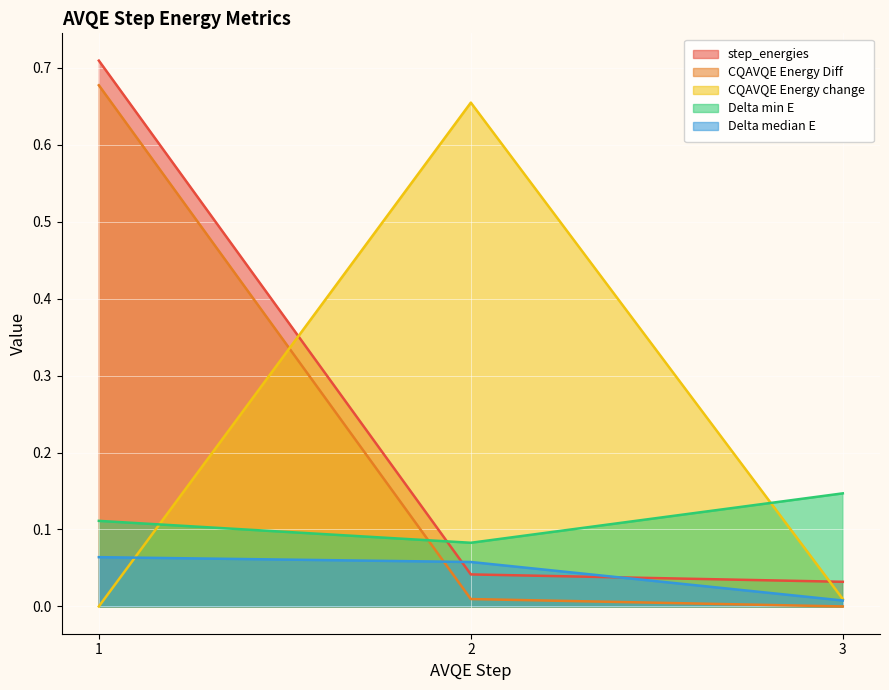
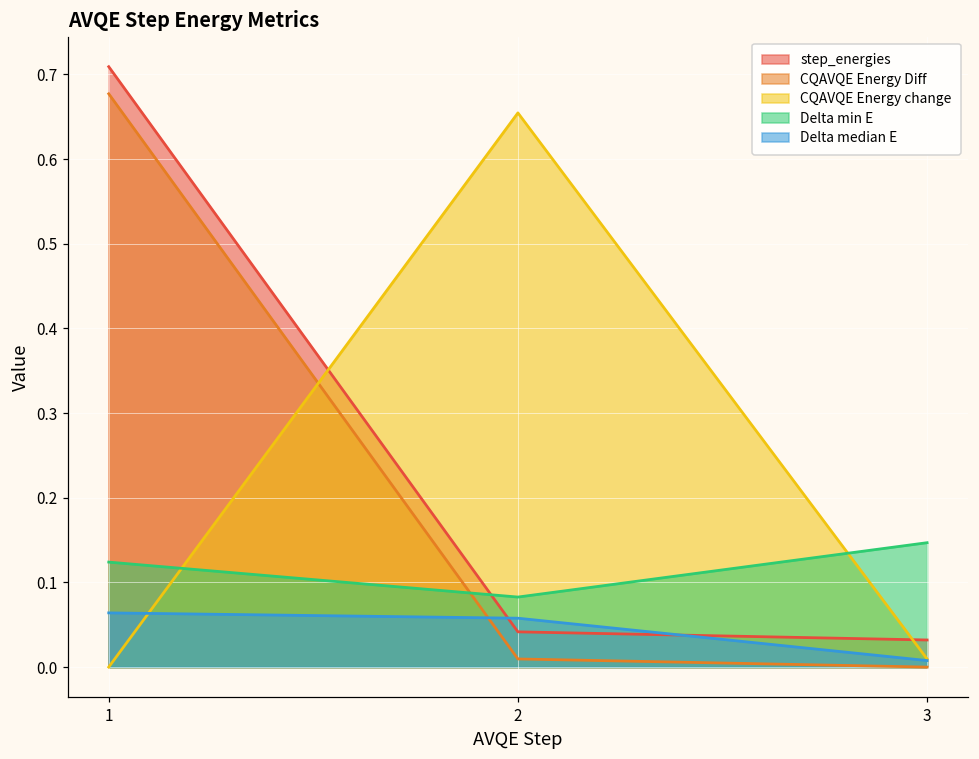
  {
    "CQAVQE Energy change": {
      "1": 0.00,
      "2": 0.65
    },
    "Delta min E": {
-     "1": 0.11,
+     "1": 0.12,
      "2": 0.08,
      "3": 0.15
    },
    "Delta median E": {
      "1": 0.06,
      "2": 0.06
    }
  }
